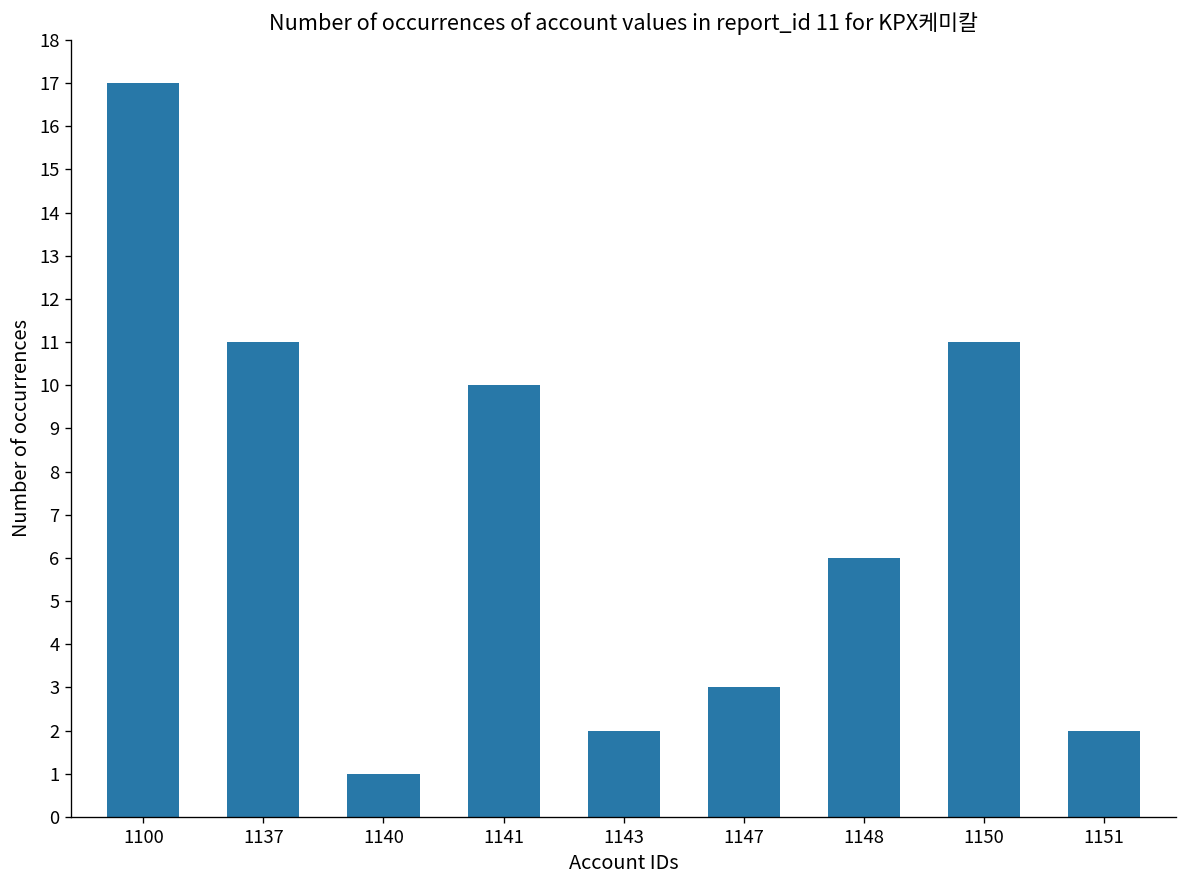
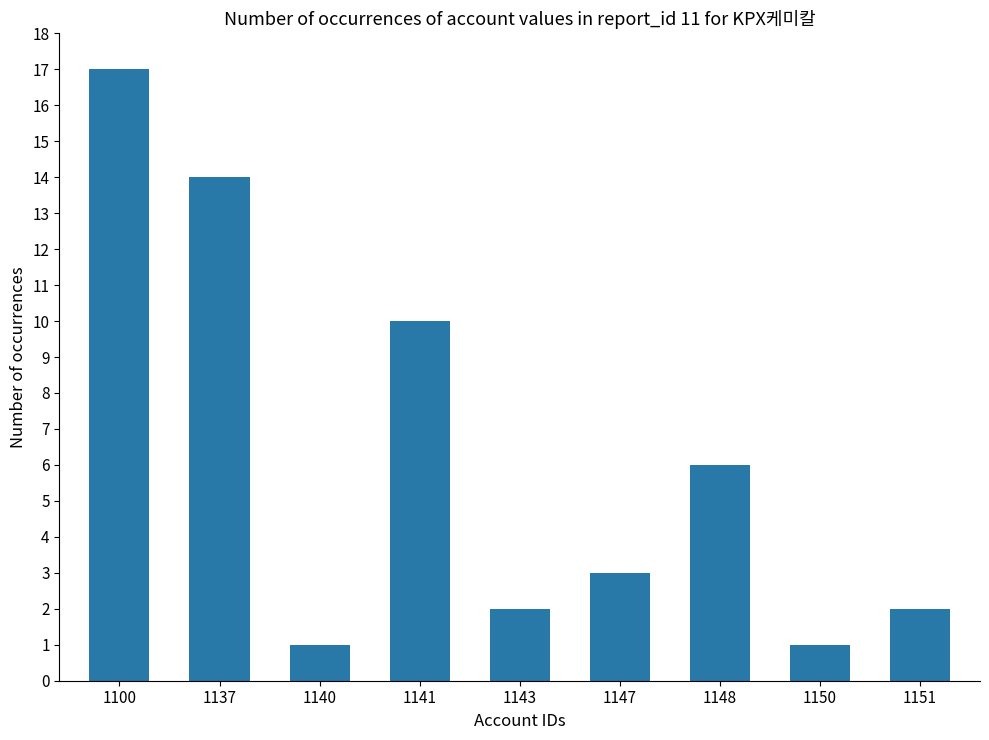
  {
    "1100": 17,
-   "1137": 11,
+   "1137": 14,
    "1140": 1,
    "1141": 10,
    "1143": 2,
    "1147": 3,
    "1148": 6,
-   "1150": 11,
+   "1150": 1,
    "1151": 2
  }
